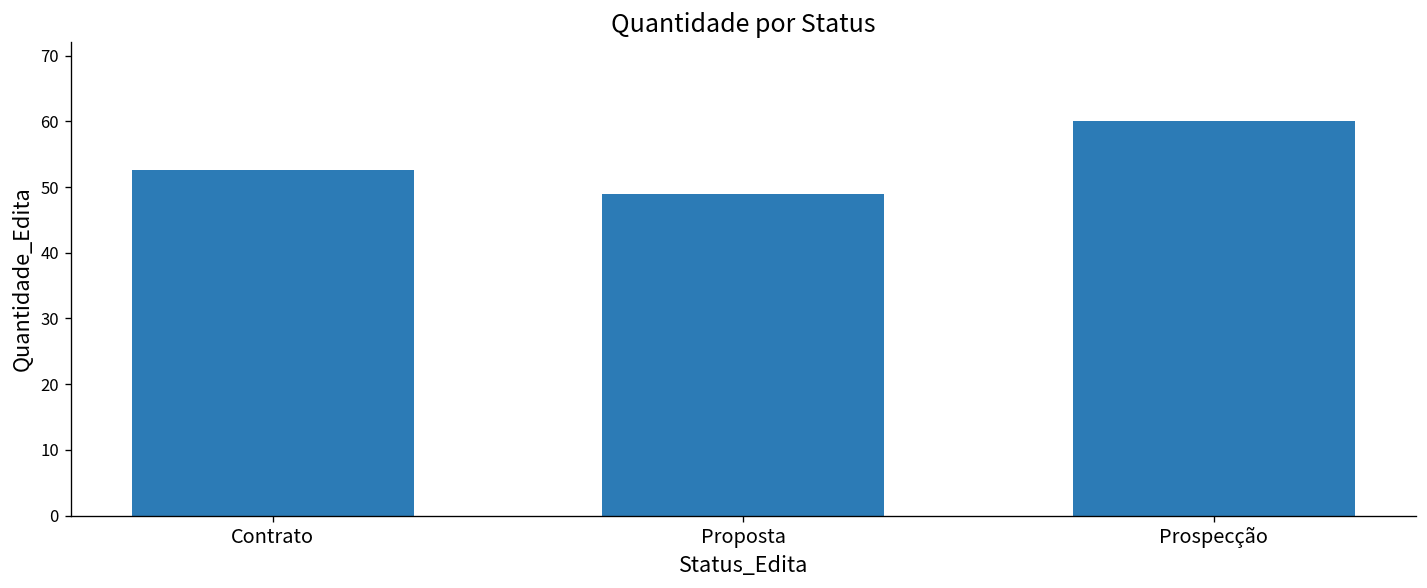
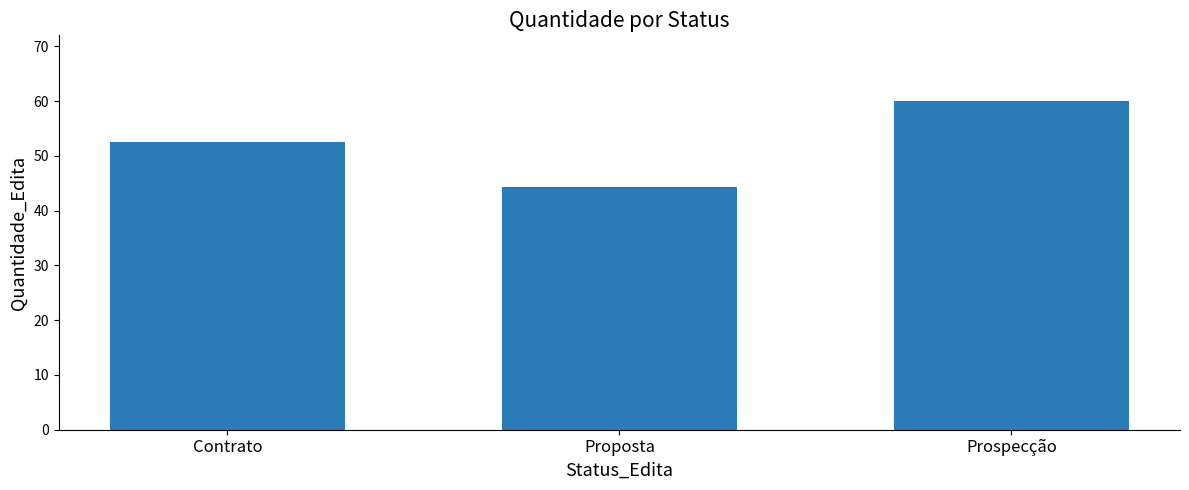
  {
    "Contrato": 53,
-   "Proposta": 49,
+   "Proposta": 44,
    "Prospecção": 60
  }
